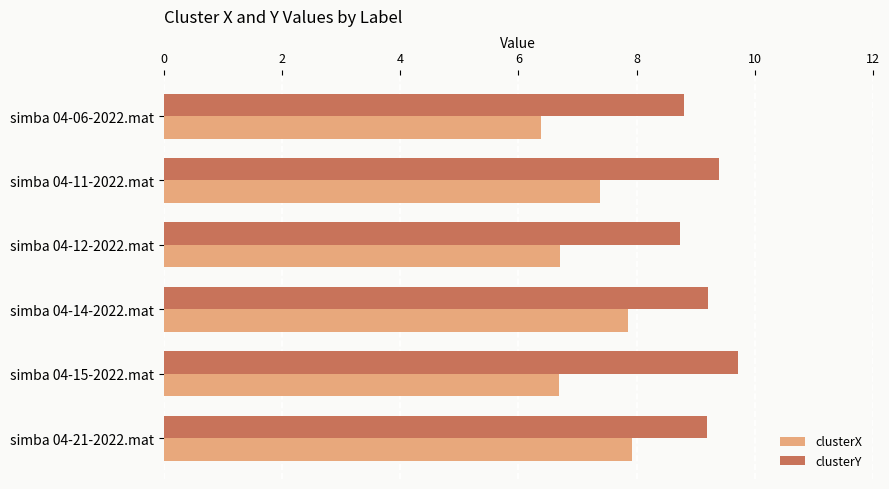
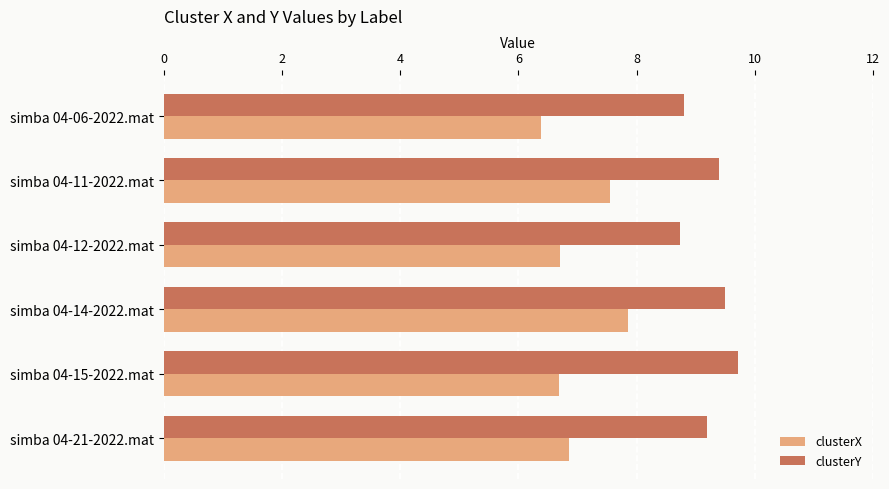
  {
    "clusterX": {
      "simba 04-06-2022.mat": 6.4,
-     "simba 04-11-2022.mat": 7.4,
+     "simba 04-11-2022.mat": 7.6,
      "simba 04-12-2022.mat": 6.7,
      "simba 04-14-2022.mat": 7.9,
      "simba 04-15-2022.mat": 6.7,
-     "simba 04-21-2022.mat": 7.9
+     "simba 04-21-2022.mat": 6.9
    },
    "clusterY": {
      "simba 04-06-2022.mat": 8.8,
      "simba 04-11-2022.mat": 9.4,
      "simba 04-12-2022.mat": 8.7,
-     "simba 04-14-2022.mat": 9.2,
+     "simba 04-14-2022.mat": 9.5,
      "simba 04-15-2022.mat": 9.7,
      "simba 04-21-2022.mat": 9.2
    }
  }
